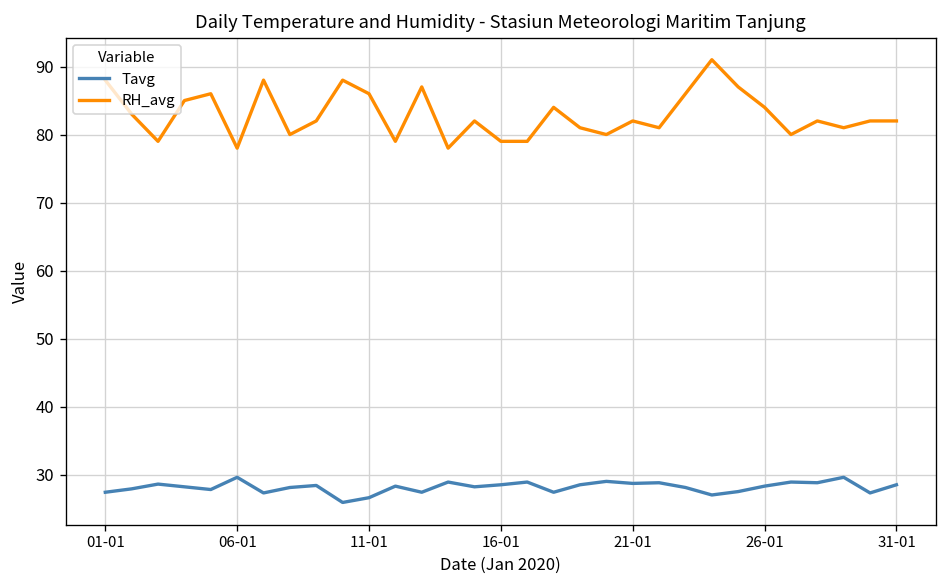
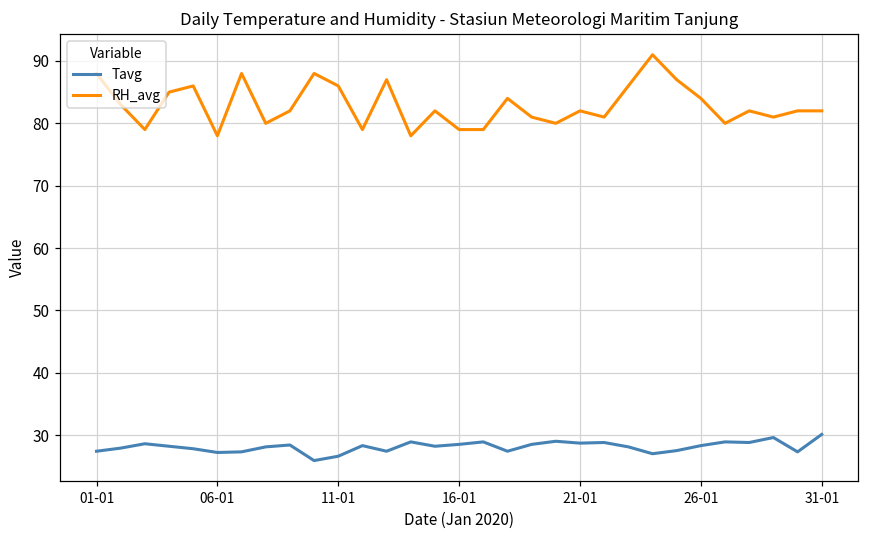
  {
    "Tavg": {
      "01-01": 27,
-     "06-01": 30,
+     "06-01": 27,
      "11-01": 27,
      "16-01": 29,
      "21-01": 29,
      "26-01": 28,
-     "31-01": 29
+     "31-01": 30
    },
    "RH_avg": {
      "06-01": 78,
      "11-01": 86,
      "16-01": 79,
      "21-01": 82,
      "26-01": 84,
      "31-01": 82
    }
  }
